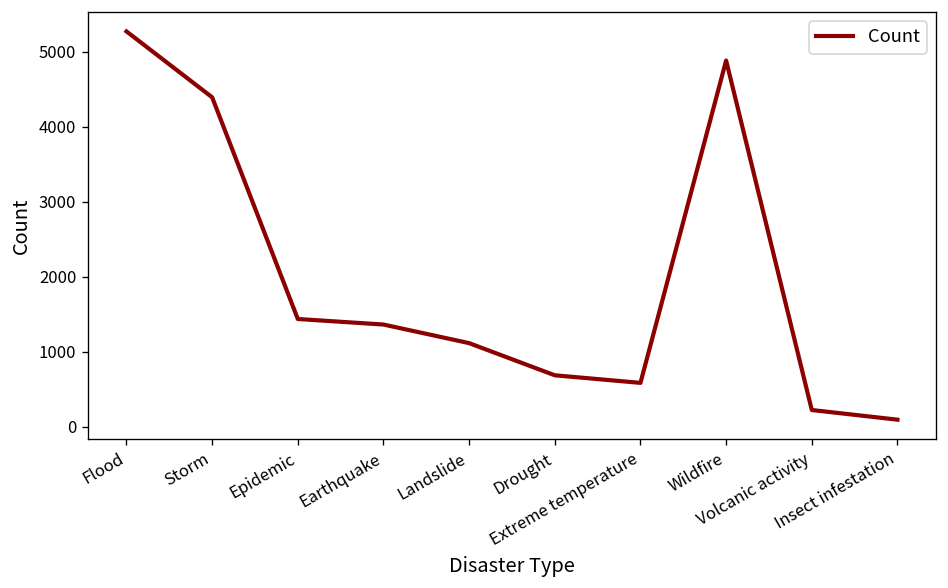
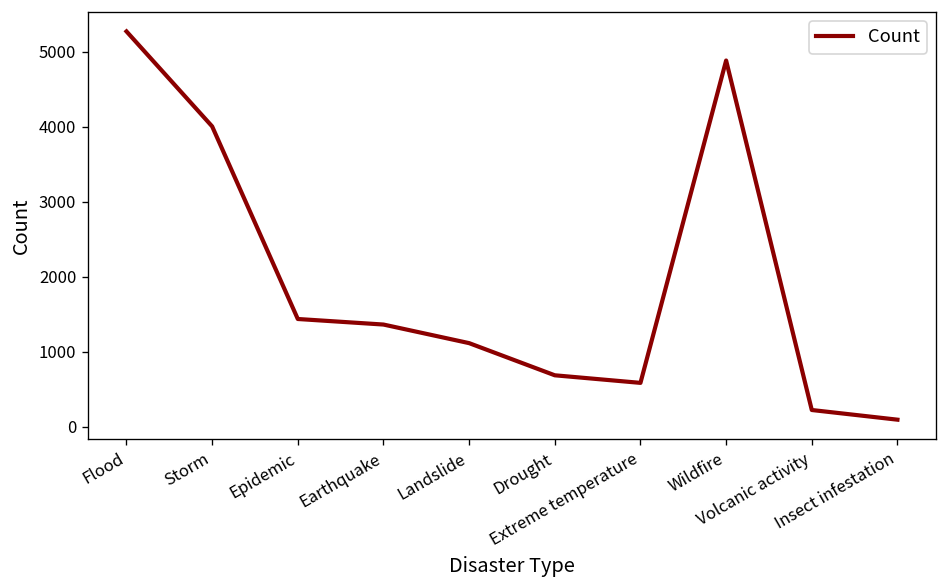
  {
    "Flood": 5300,
-   "Storm": 4400,
+   "Storm": 4000,
    "Epidemic": 1400,
    "Earthquake": 1400,
    "Landslide": 1100,
    "Drought": 700,
    "Extreme temperature": 600,
    "Wildfire": 4900,
    "Volcanic activity": 200,
    "Insect infestation": 100
  }
